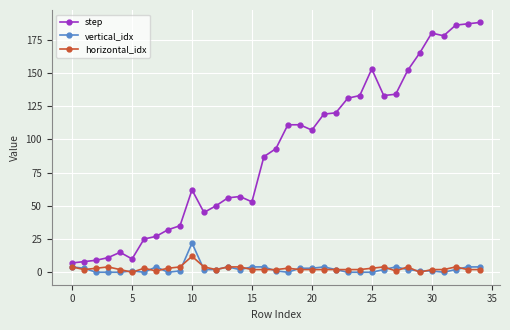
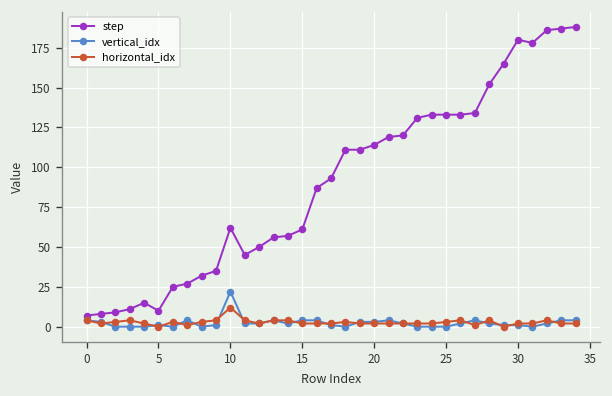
  {
    "step": {
      "0": 7,
      "5": 10,
      "10": 62,
-     "15": 53,
-     "20": 107,
-     "25": 153,
+     "15": 61,
+     "20": 114,
+     "25": 133,
      "30": 180
    },
    "vertical_idx": {
      "10": 22,
      "15": 4,
      "25": 0
    },
    "horizontal_idx": {
      "10": 12,
      "15": 2,
      "25": 3
    }
  }
